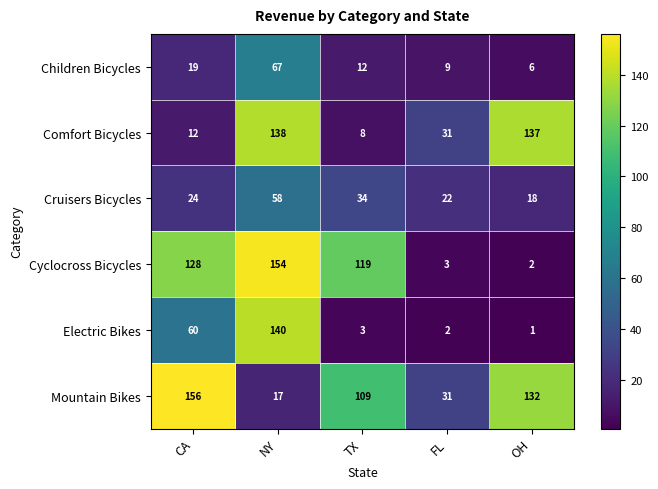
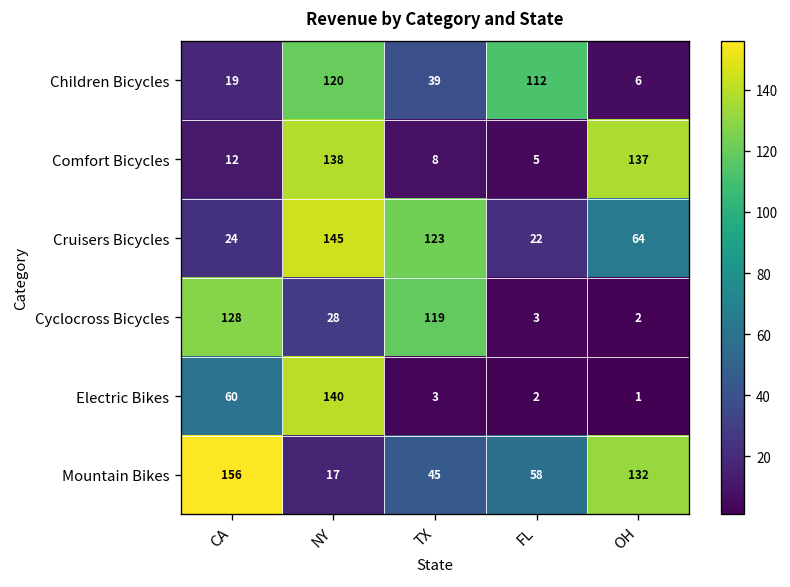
  {
    "Children Bicycles": {
      "CA": 19,
-     "NY": 67,
-     "TX": 12,
-     "FL": 9,
+     "NY": 120,
+     "TX": 39,
+     "FL": 112,
      "OH": 6
    },
    "Comfort Bicycles": {
      "CA": 12,
      "NY": 138,
      "TX": 8,
-     "FL": 31,
+     "FL": 5,
      "OH": 137
    },
    "Cruisers Bicycles": {
      "CA": 24,
-     "NY": 58,
-     "TX": 34,
+     "NY": 145,
+     "TX": 123,
      "FL": 22,
-     "OH": 18
+     "OH": 64
    },
    "Cyclocross Bicycles": {
      "CA": 128,
-     "NY": 154,
+     "NY": 28,
      "TX": 119,
      "FL": 3,
      "OH": 2
    },
    "Electric Bikes": {
      "CA": 60,
      "NY": 140,
      "TX": 3,
      "FL": 2,
      "OH": 1
    },
    "Mountain Bikes": {
      "CA": 156,
      "NY": 17,
-     "TX": 109,
-     "FL": 31,
+     "TX": 45,
+     "FL": 58,
      "OH": 132
    }
  }
